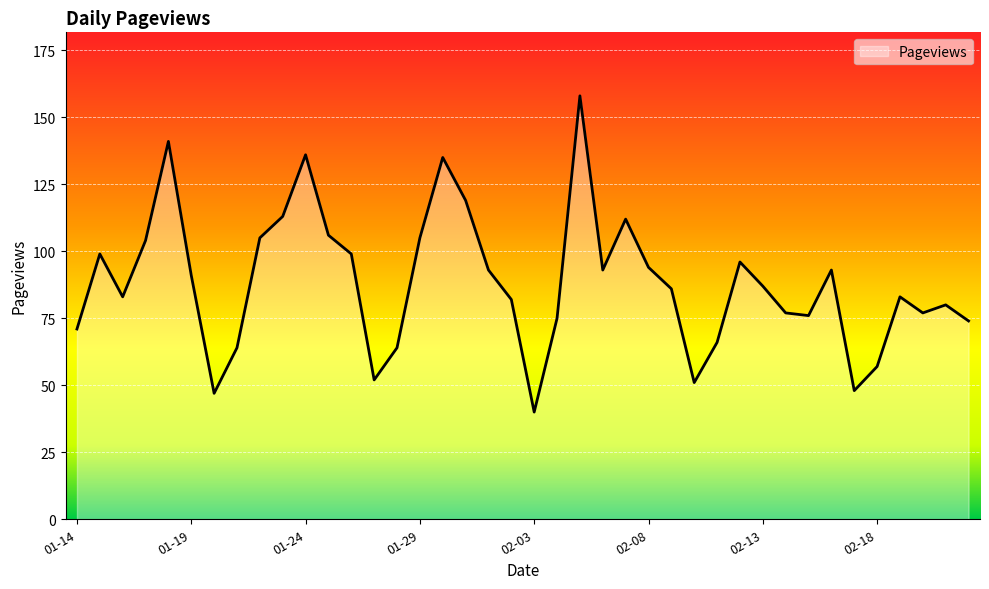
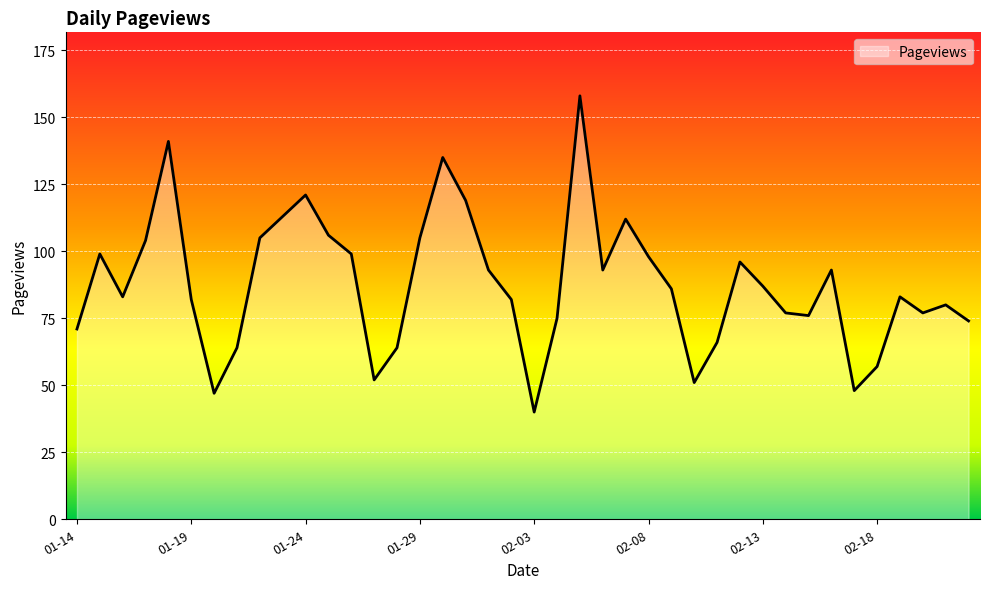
  {
    "01-14": 71,
-   "01-19": 91,
-   "01-24": 136,
+   "01-19": 82,
+   "01-24": 121,
    "01-29": 105,
    "02-03": 40,
-   "02-08": 94,
+   "02-08": 98,
    "02-13": 87,
    "02-18": 57
  }
